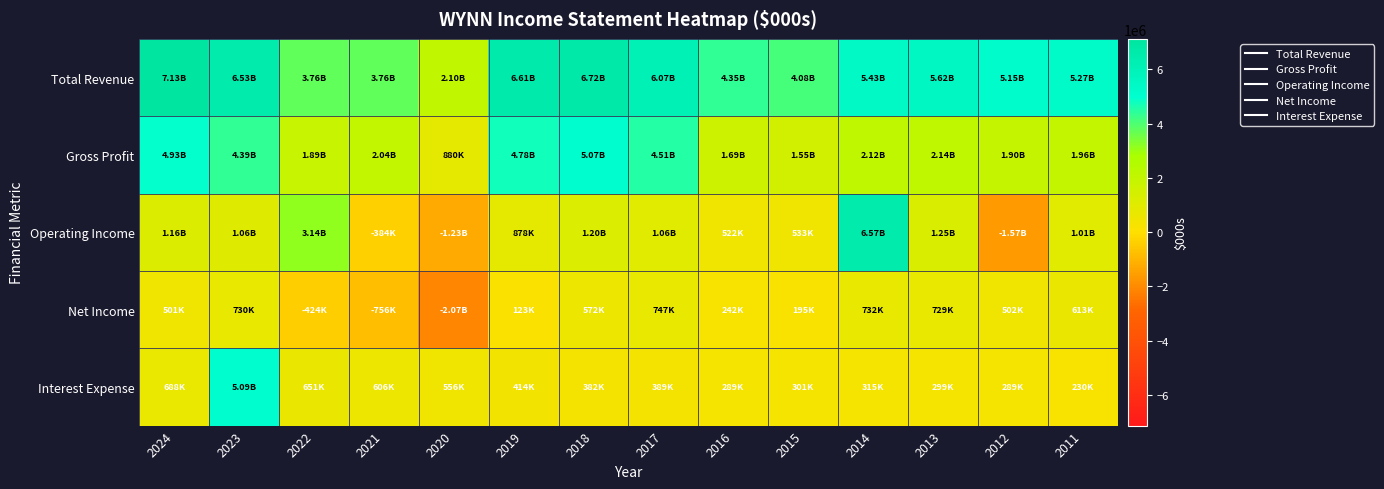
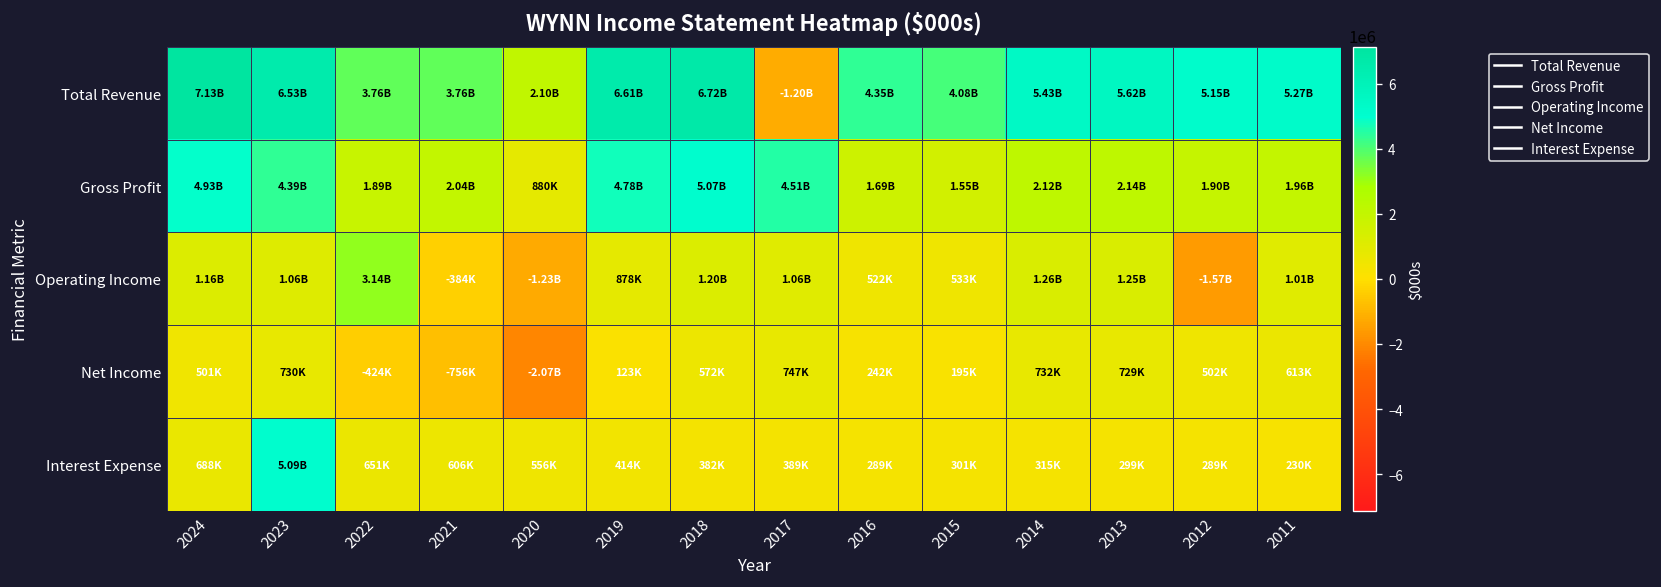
  {
    "Total Revenue": {
      "2024": "7.13B",
      "2023": "6.53B",
      "2022": "3.76B",
      "2021": "3.76B",
      "2020": "2.10B",
      "2019": "6.61B",
      "2018": "6.72B",
-     "2017": "6.07B",
+     "2017": "-1.20B",
      "2016": "4.35B",
      "2015": "4.08B",
      "2014": "5.43B",
      "2013": "5.62B",
      "2012": "5.15B",
      "2011": "5.27B"
    },
    "Gross Profit": {
      "2024": "4.93B",
      "2023": "4.39B",
      "2022": "1.89B",
      "2021": "2.04B",
      "2020": "880K",
      "2019": "4.78B",
      "2018": "5.07B",
      "2017": "4.51B",
      "2016": "1.69B",
      "2015": "1.55B",
      "2014": "2.12B",
      "2013": "2.14B",
      "2012": "1.90B",
      "2011": "1.96B"
    },
    "Operating Income": {
      "2024": "1.16B",
      "2023": "1.06B",
      "2022": "3.14B",
      "2021": "-384K",
      "2020": "-1.23B",
      "2019": "878K",
      "2018": "1.20B",
      "2017": "1.06B",
      "2016": "522K",
      "2015": "533K",
-     "2014": "6.57B",
+     "2014": "1.26B",
      "2013": "1.25B",
      "2012": "-1.57B",
      "2011": "1.01B"
    },
    "Net Income": {
      "2024": "501K",
      "2023": "730K",
      "2022": "-424K",
      "2021": "-756K",
      "2020": "-2.07B",
      "2019": "123K",
      "2018": "572K",
      "2017": "747K",
      "2016": "242K",
      "2015": "195K",
      "2014": "732K",
      "2013": "729K",
      "2012": "502K",
      "2011": "613K"
    },
    "Interest Expense": {
      "2024": "688K",
      "2023": "5.09B",
      "2022": "651K",
      "2021": "606K",
      "2020": "556K",
      "2019": "414K",
      "2018": "382K",
      "2017": "389K",
      "2016": "289K",
      "2015": "301K",
      "2014": "315K",
      "2013": "299K",
      "2012": "289K",
      "2011": "230K"
    }
  }
